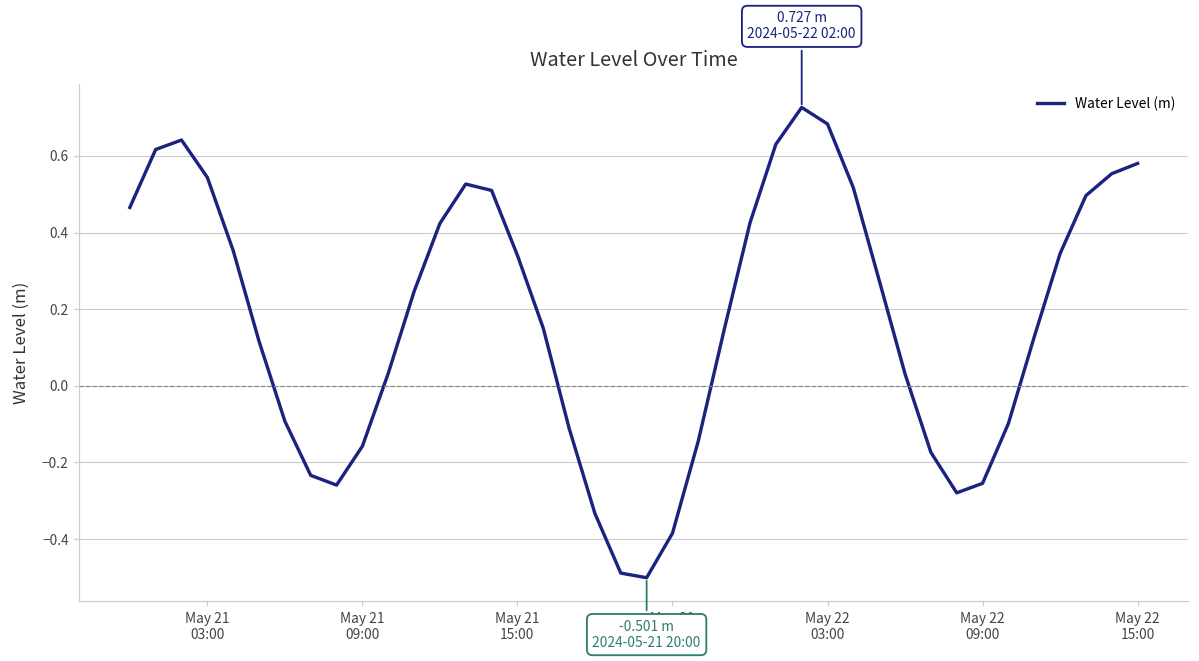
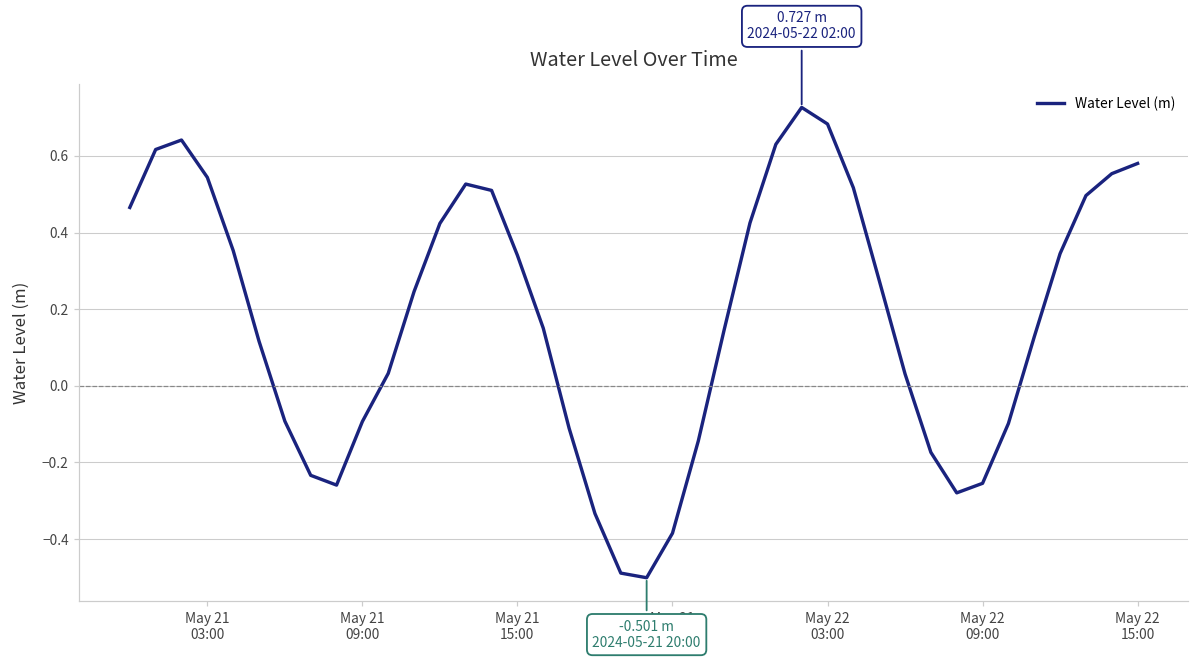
  {
    "May 21 03:00": 0.54,
-   "May 21 09:00": -0.16,
+   "May 21 09:00": -0.09,
    "May 21 15:00": 0.34,
    "May 21 21:00": -0.38,
    "May 22 03:00": 0.68,
    "May 22 09:00": -0.25,
    "May 22 15:00": 0.58
  }
